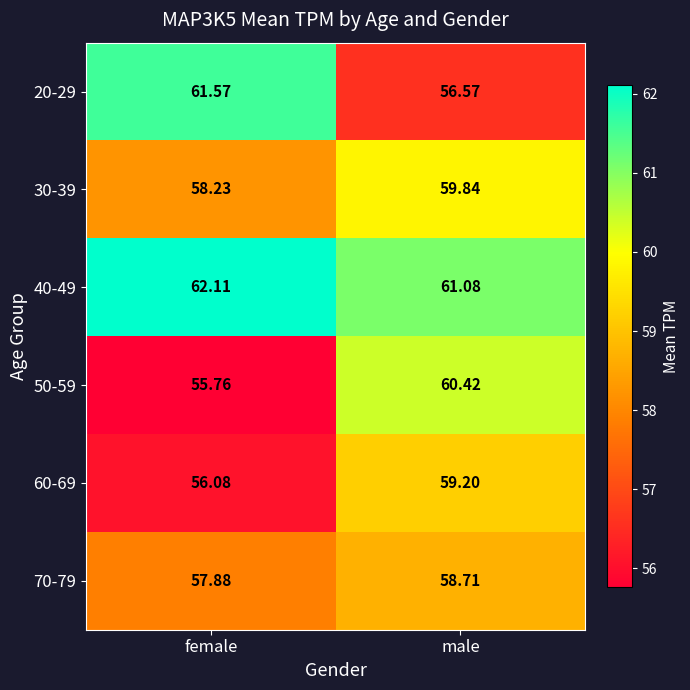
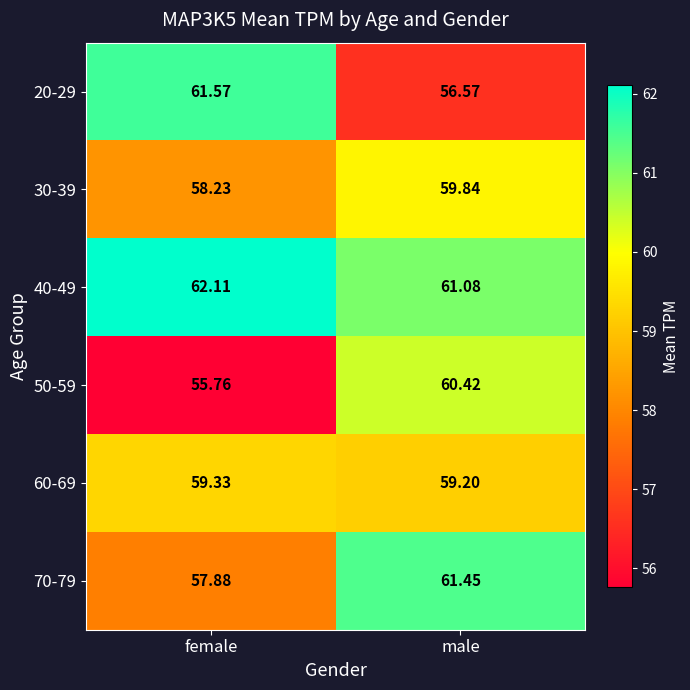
  {
    "20-29": {
      "female": 61.57,
      "male": 56.57
    },
    "30-39": {
      "female": 58.23,
      "male": 59.84
    },
    "40-49": {
      "female": 62.11,
      "male": 61.08
    },
    "50-59": {
      "female": 55.76,
      "male": 60.42
    },
    "60-69": {
-     "female": 56.08,
+     "female": 59.33,
      "male": 59.20
    },
    "70-79": {
      "female": 57.88,
-     "male": 58.71
+     "male": 61.45
    }
  }
